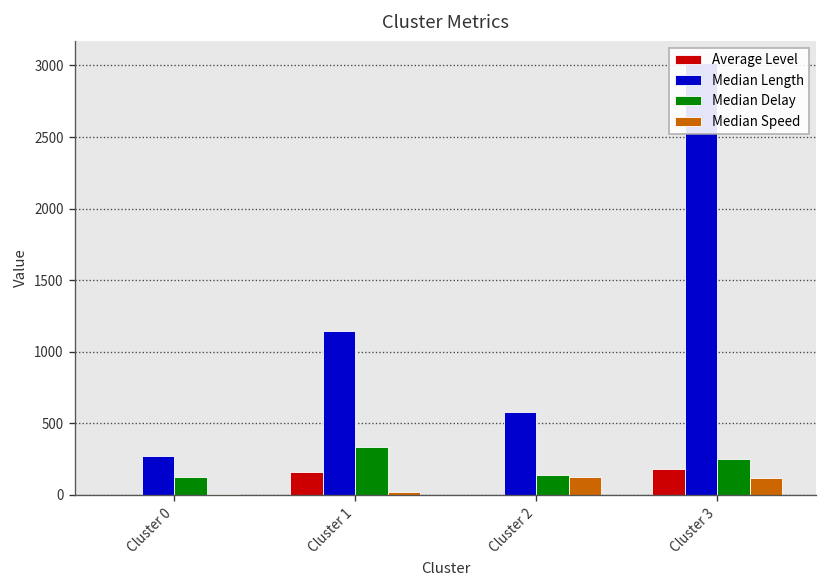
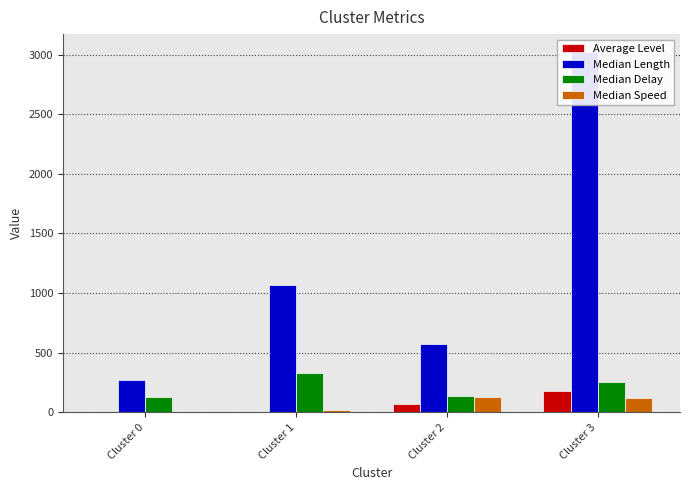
  {
    "Average Level": {
-     "Cluster 1": 160,
-     "Cluster 2": 0,
+     "Cluster 1": 0,
+     "Cluster 2": 70,
      "Cluster 3": 180
    },
    "Median Length": {
      "Cluster 0": 270,
-     "Cluster 1": 1140,
+     "Cluster 1": 1070,
      "Cluster 2": 580
    },
    "Median Delay": {
      "Cluster 0": 130,
      "Cluster 1": 330,
      "Cluster 2": 140,
      "Cluster 3": 250
    },
    "Median Speed": {
      "Cluster 2": 130,
      "Cluster 3": 120
    }
  }
